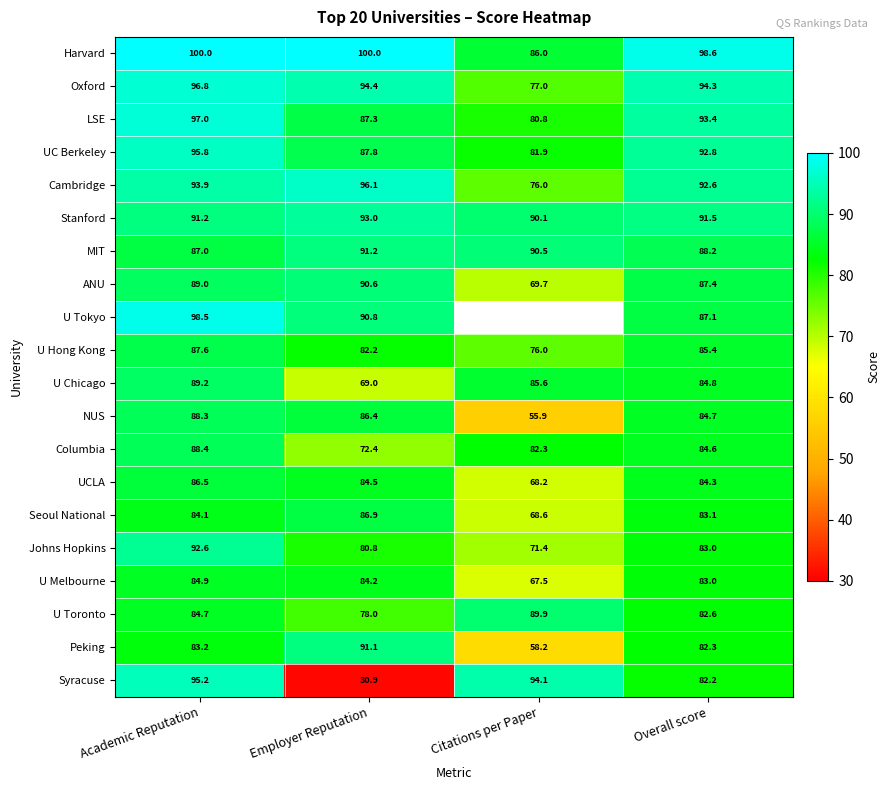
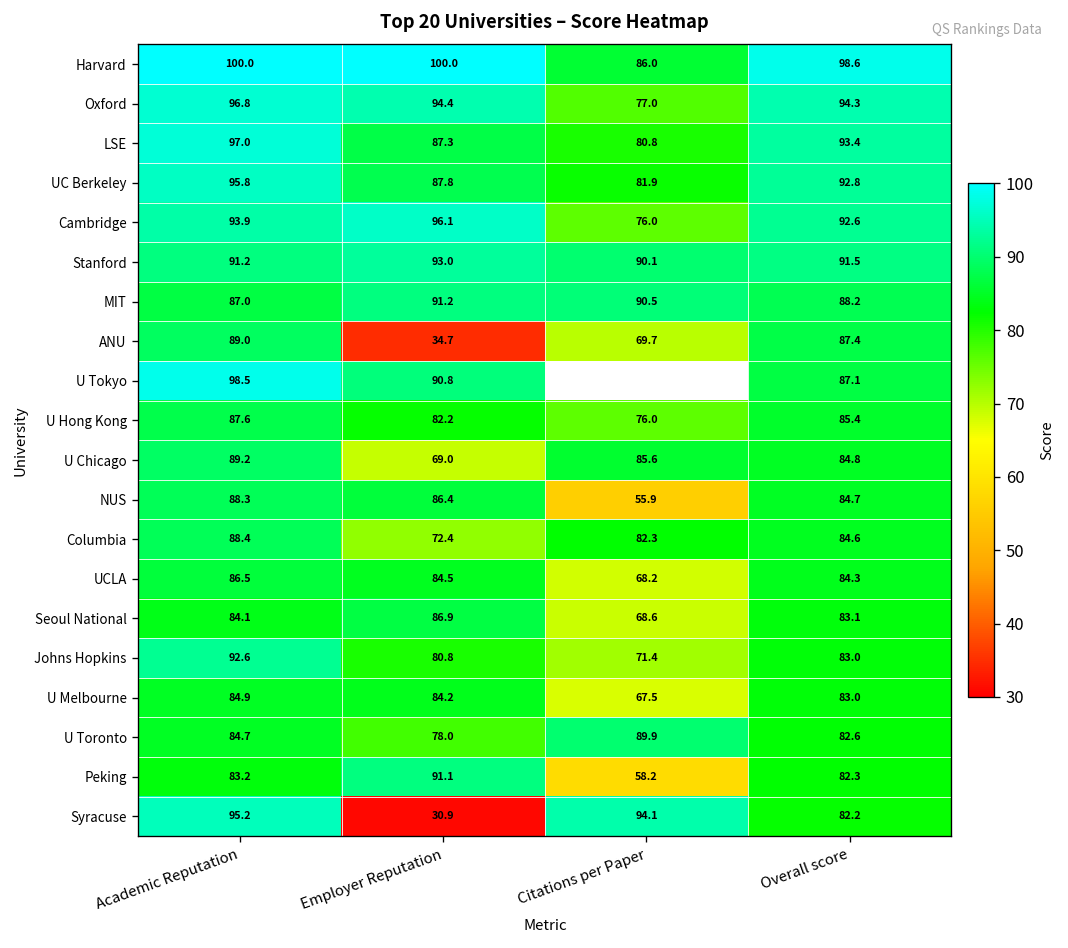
  {
    "Harvard": {
      "Academic Reputation": 100.0,
      "Employer Reputation": 100.0,
      "Citations per Paper": 86.0,
      "Overall score": 98.6
    },
    "Oxford": {
      "Academic Reputation": 96.8,
      "Employer Reputation": 94.4,
      "Citations per Paper": 77.0,
      "Overall score": 94.3
    },
    "LSE": {
      "Academic Reputation": 97.0,
      "Employer Reputation": 87.3,
      "Citations per Paper": 80.8,
      "Overall score": 93.4
    },
    "UC Berkeley": {
      "Academic Reputation": 95.8,
      "Employer Reputation": 87.8,
      "Citations per Paper": 81.9,
      "Overall score": 92.8
    },
    "Cambridge": {
      "Academic Reputation": 93.9,
      "Employer Reputation": 96.1,
      "Citations per Paper": 76.0,
      "Overall score": 92.6
    },
    "Stanford": {
      "Academic Reputation": 91.2,
      "Employer Reputation": 93.0,
      "Citations per Paper": 90.1,
      "Overall score": 91.5
    },
    "MIT": {
      "Academic Reputation": 87.0,
      "Employer Reputation": 91.2,
      "Citations per Paper": 90.5,
      "Overall score": 88.2
    },
    "ANU": {
      "Academic Reputation": 89.0,
-     "Employer Reputation": 90.6,
+     "Employer Reputation": 34.7,
      "Citations per Paper": 69.7,
      "Overall score": 87.4
    },
    "U Tokyo": {
      "Academic Reputation": 98.5,
      "Employer Reputation": 90.8,
      "Overall score": 87.1
    },
    "U Hong Kong": {
      "Academic Reputation": 87.6,
      "Employer Reputation": 82.2,
      "Citations per Paper": 76.0,
      "Overall score": 85.4
    },
    "U Chicago": {
      "Academic Reputation": 89.2,
      "Employer Reputation": 69.0,
      "Citations per Paper": 85.6,
      "Overall score": 84.8
    },
    "NUS": {
      "Academic Reputation": 88.3,
      "Employer Reputation": 86.4,
      "Citations per Paper": 55.9,
      "Overall score": 84.7
    },
    "Columbia": {
      "Academic Reputation": 88.4,
      "Employer Reputation": 72.4,
      "Citations per Paper": 82.3,
      "Overall score": 84.6
    },
    "UCLA": {
      "Academic Reputation": 86.5,
      "Employer Reputation": 84.5,
      "Citations per Paper": 68.2,
      "Overall score": 84.3
    },
    "Seoul National": {
      "Academic Reputation": 84.1,
      "Employer Reputation": 86.9,
      "Citations per Paper": 68.6,
      "Overall score": 83.1
    },
    "Johns Hopkins": {
      "Academic Reputation": 92.6,
      "Employer Reputation": 80.8,
      "Citations per Paper": 71.4,
      "Overall score": 83.0
    },
    "U Melbourne": {
      "Academic Reputation": 84.9,
      "Employer Reputation": 84.2,
      "Citations per Paper": 67.5,
      "Overall score": 83.0
    },
    "U Toronto": {
      "Academic Reputation": 84.7,
      "Employer Reputation": 78.0,
      "Citations per Paper": 89.9,
      "Overall score": 82.6
    },
    "Peking": {
      "Academic Reputation": 83.2,
      "Employer Reputation": 91.1,
      "Citations per Paper": 58.2,
      "Overall score": 82.3
    },
    "Syracuse": {
      "Academic Reputation": 95.2,
      "Employer Reputation": 30.9,
      "Citations per Paper": 94.1,
      "Overall score": 82.2
    }
  }
